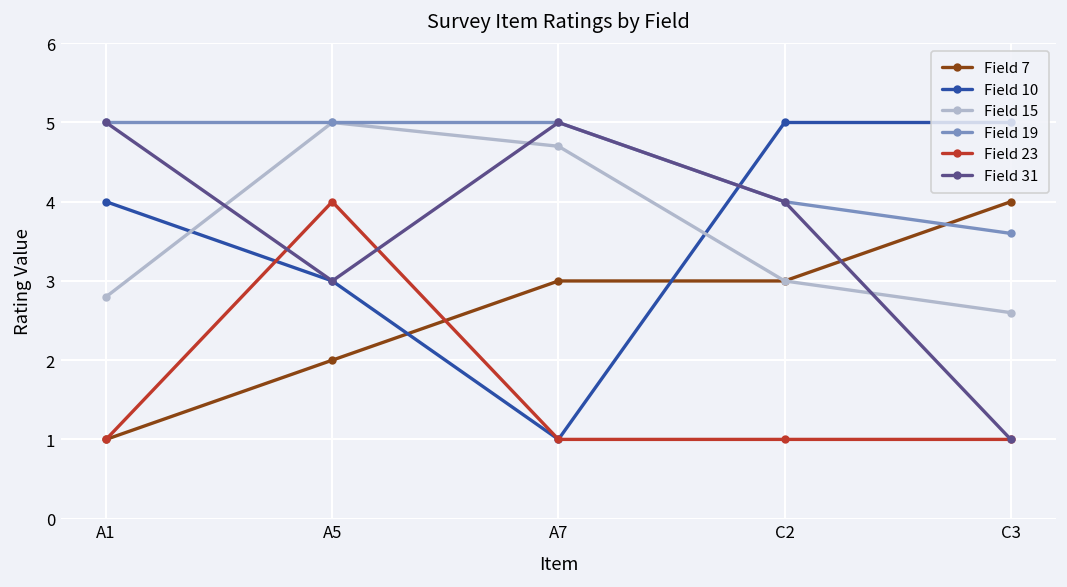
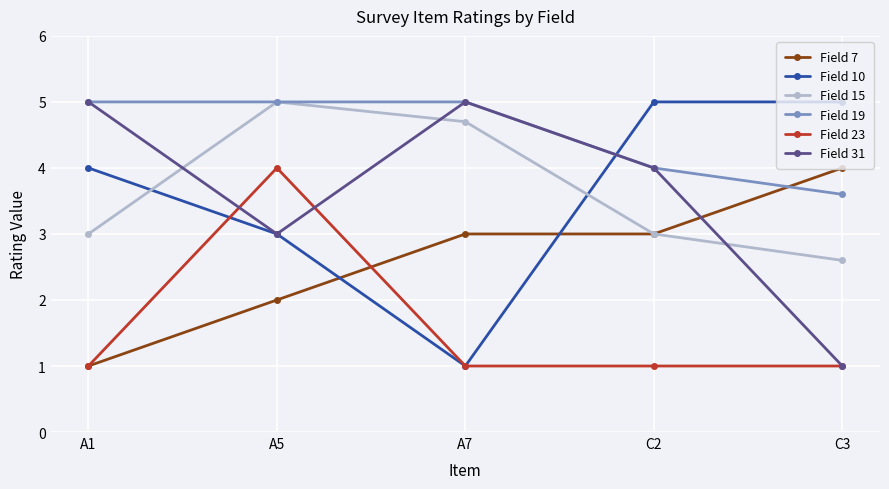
  {
    "Field 15": {
-     "A1": 2.8,
+     "A1": 3.0,
      "A7": 4.7,
      "C3": 2.6
    },
    "Field 19": {
      "C3": 3.6
    }
  }
